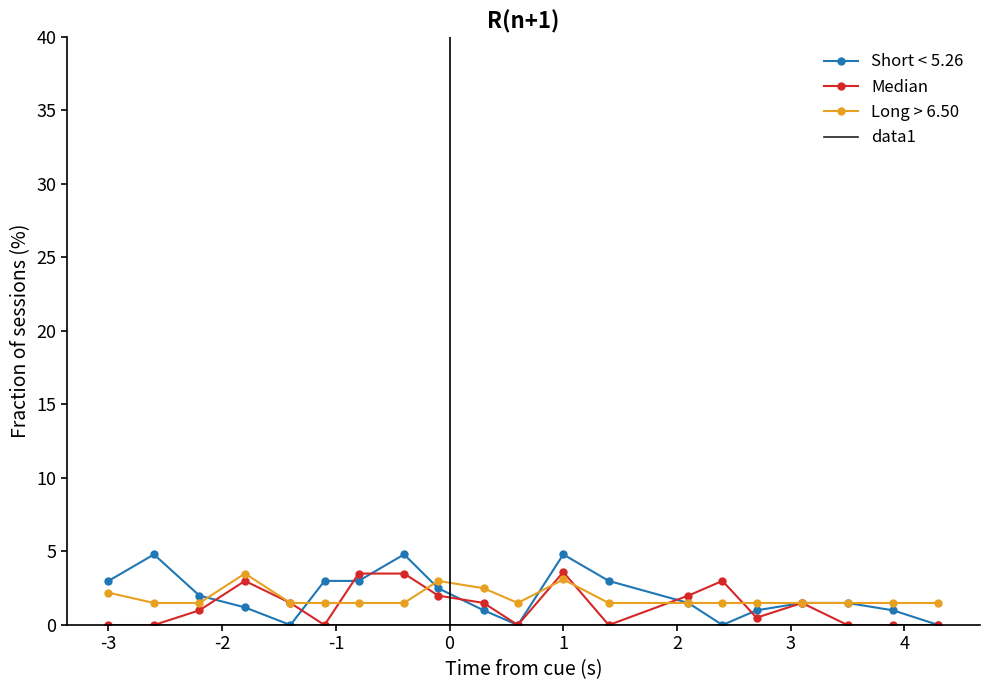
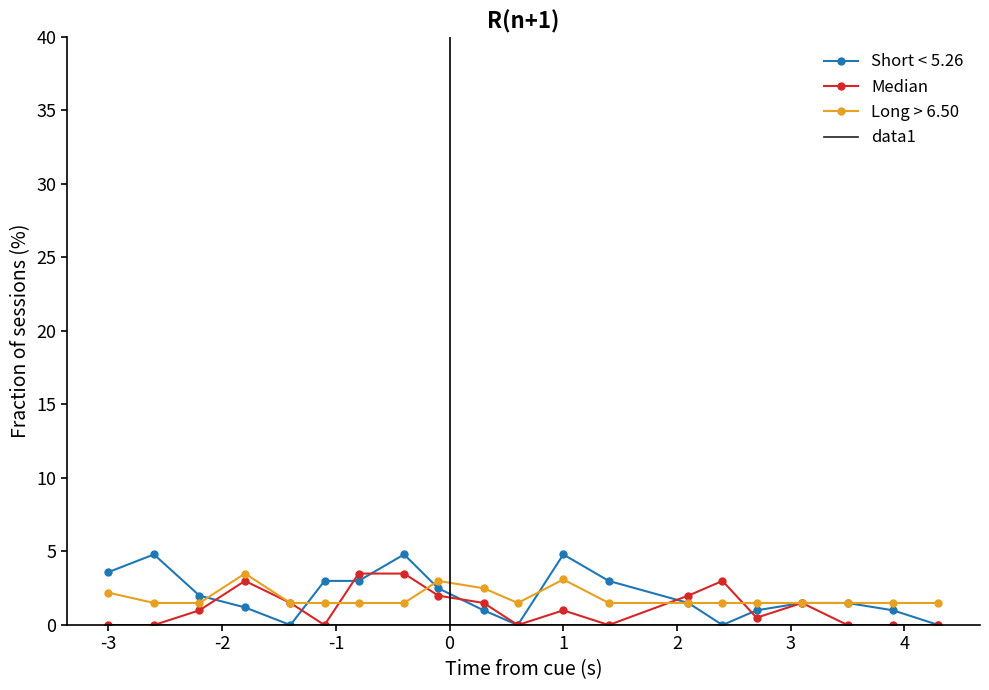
  {
    "Short < 5.26": {
-     "-3": 3.0,
+     "-3": 3.6,
      "1": 4.8
    },
    "Median": {
-     "1": 3.6
+     "1": 1.0
    },
    "Long > 6.50": {
      "-3": 2.2,
      "1": 3.1
    },
    "data1": {
      "1": 0.0
    }
  }
